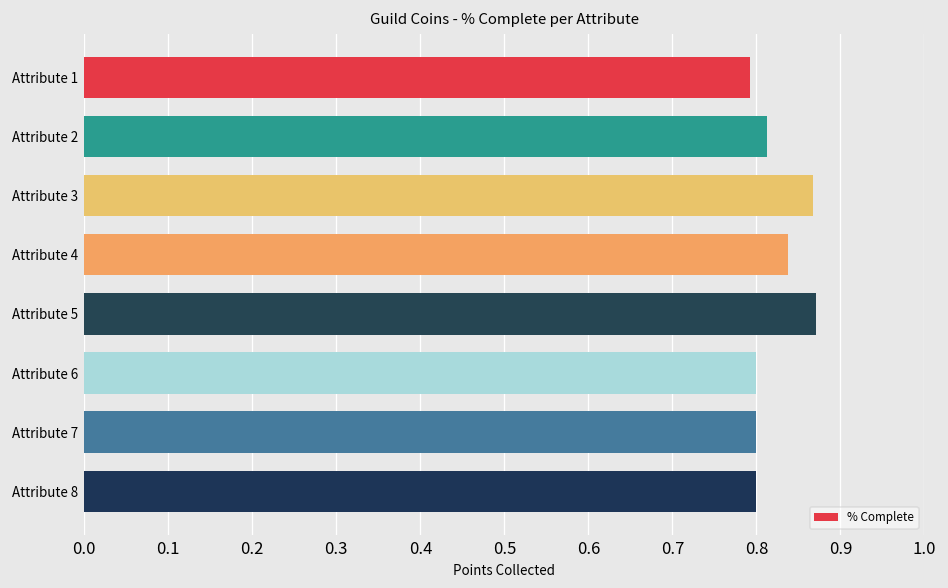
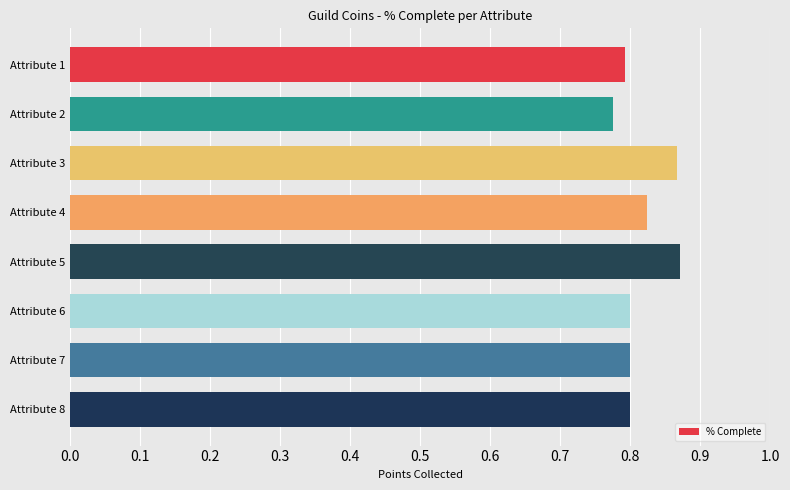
  {
    "Attribute 1": 0.79,
-   "Attribute 2": 0.81,
+   "Attribute 2": 0.78,
    "Attribute 3": 0.87,
-   "Attribute 4": 0.84,
+   "Attribute 4": 0.82,
    "Attribute 5": 0.87,
    "Attribute 6": 0.80,
    "Attribute 7": 0.80,
    "Attribute 8": 0.80
  }
